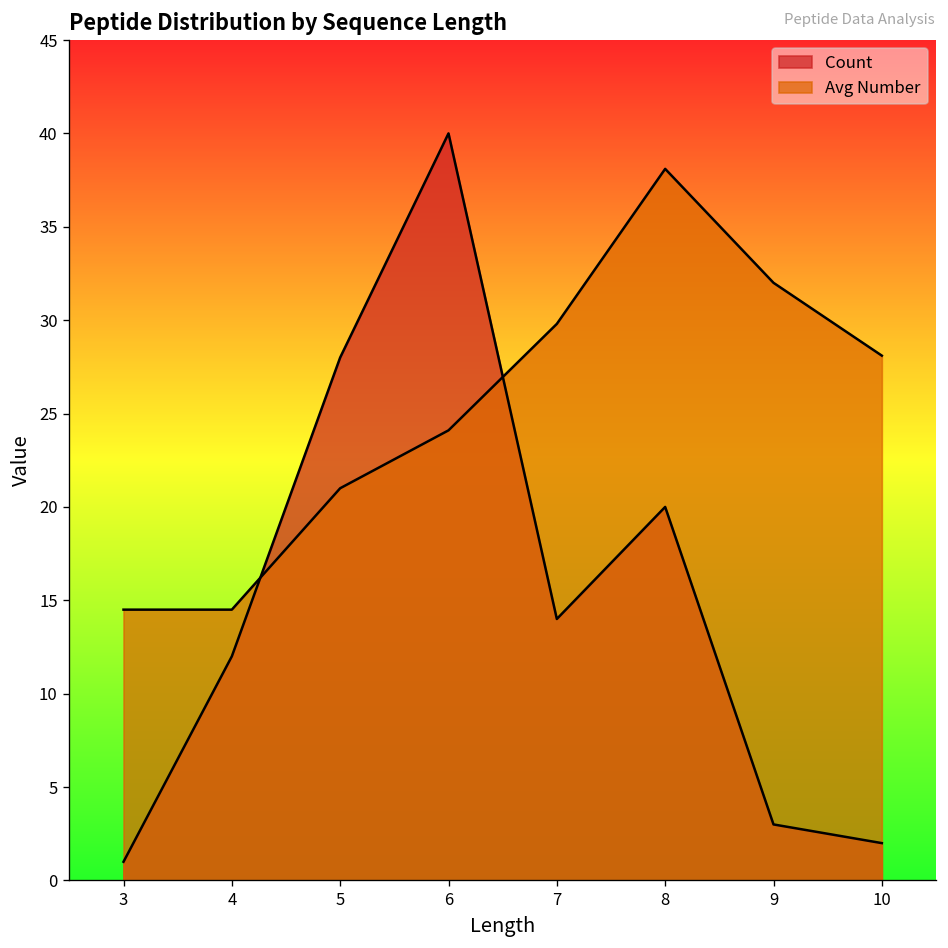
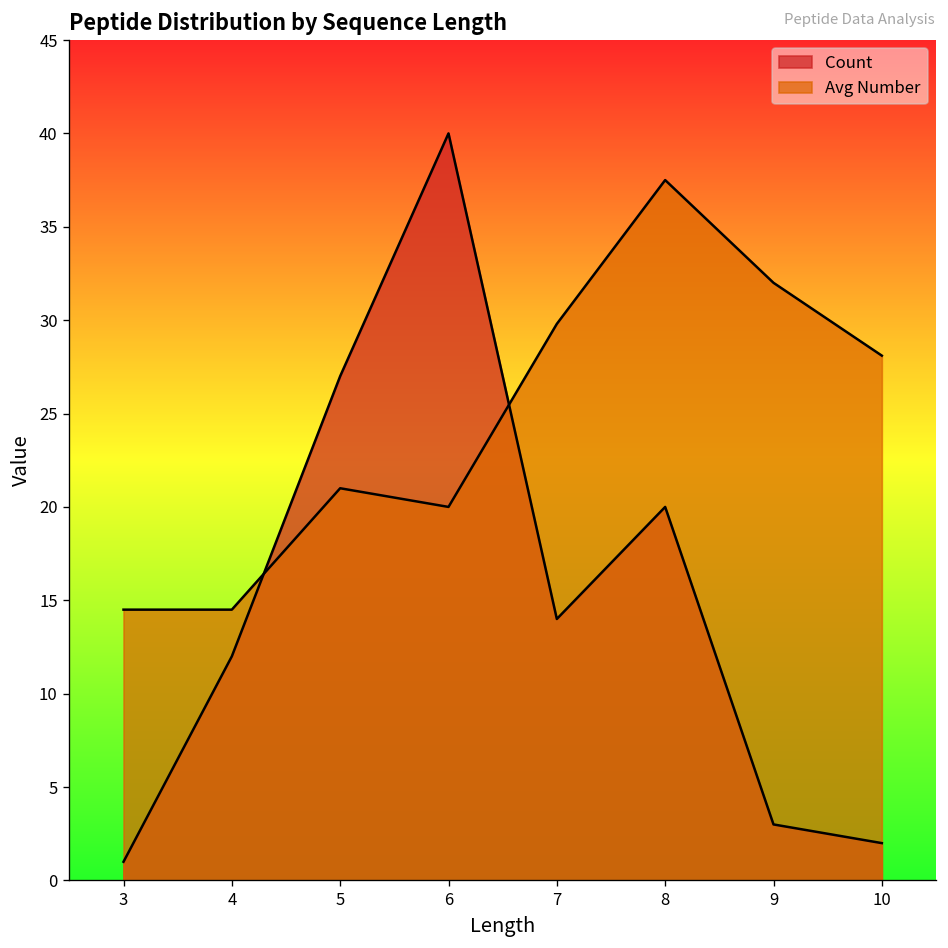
  {
    "Count": {
      "3": 1,
      "4": 12,
-     "5": 28,
+     "5": 27,
      "6": 40,
      "7": 14,
      "8": 20,
      "9": 3,
      "10": 2
    },
    "Avg Number": {
      "3": 14.5,
      "4": 14.5,
      "5": 21.0,
-     "6": 24.1,
+     "6": 20.0,
      "7": 29.8,
-     "8": 38.1,
+     "8": 37.5,
      "9": 32.0,
      "10": 28.1
    }
  }
